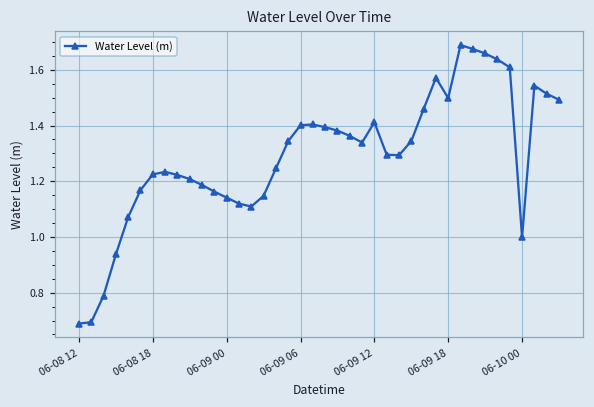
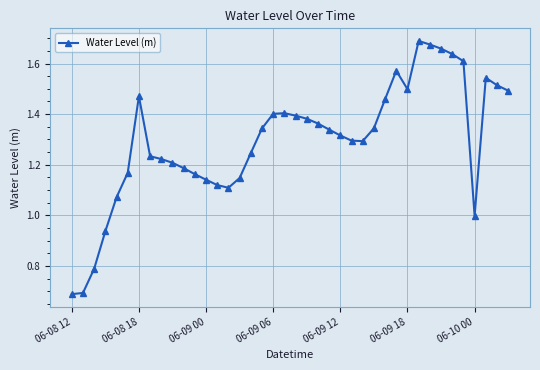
  {
    "06-08 12": 0.69,
-   "06-08 18": 1.22,
+   "06-08 18": 1.47,
    "06-09 00": 1.14,
    "06-09 06": 1.40,
-   "06-09 12": 1.41,
+   "06-09 12": 1.32,
    "06-09 18": 1.50,
    "06-10 00": 1.00
  }
